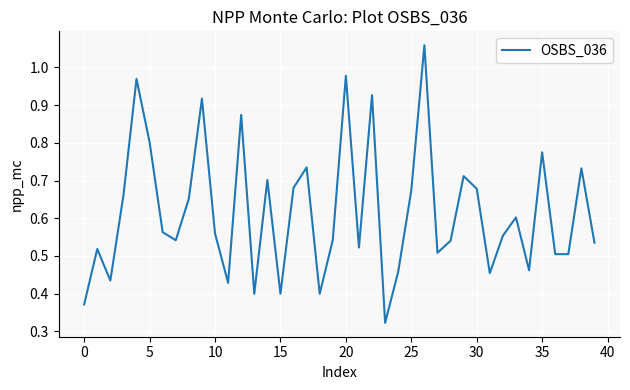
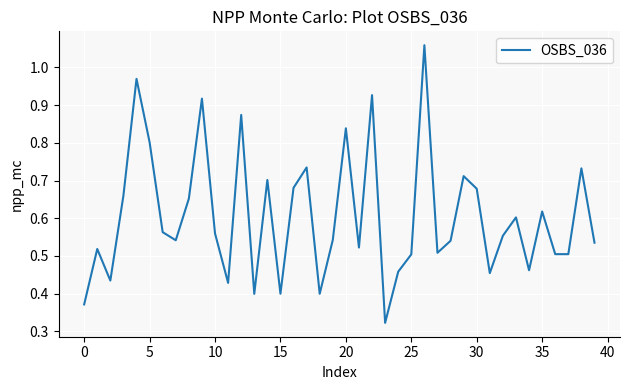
  {
    "0": 0.37,
    "5": 0.80,
    "10": 0.56,
    "15": 0.40,
-   "20": 0.98,
-   "25": 0.67,
+   "20": 0.84,
+   "25": 0.50,
    "30": 0.68,
-   "35": 0.77
+   "35": 0.62
  }
